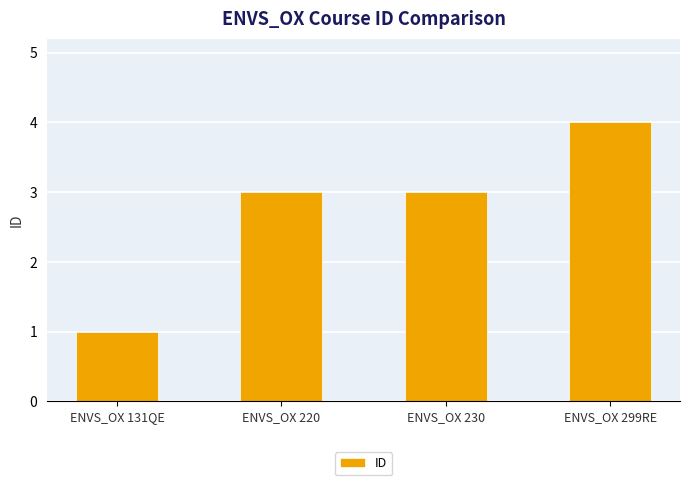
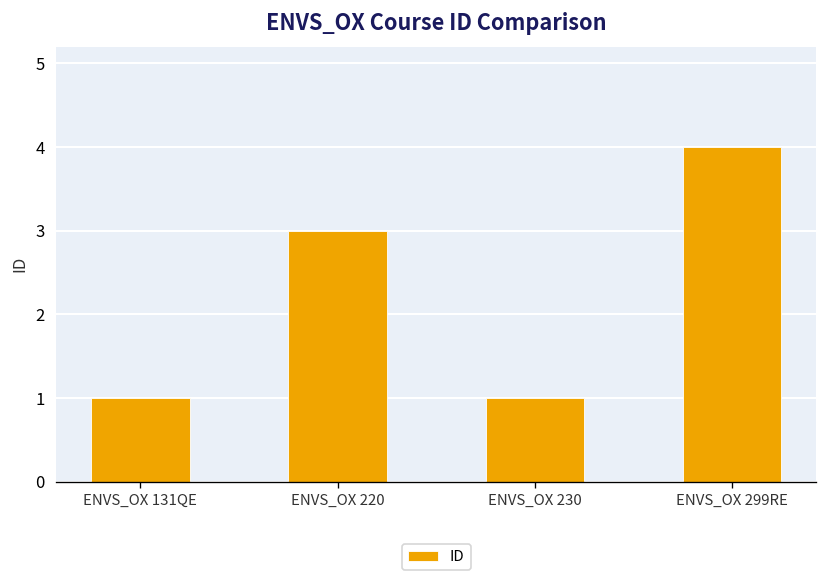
  {
    "ENVS_OX 131QE": 1,
    "ENVS_OX 220": 3,
-   "ENVS_OX 230": 3,
+   "ENVS_OX 230": 1,
    "ENVS_OX 299RE": 4
  }
